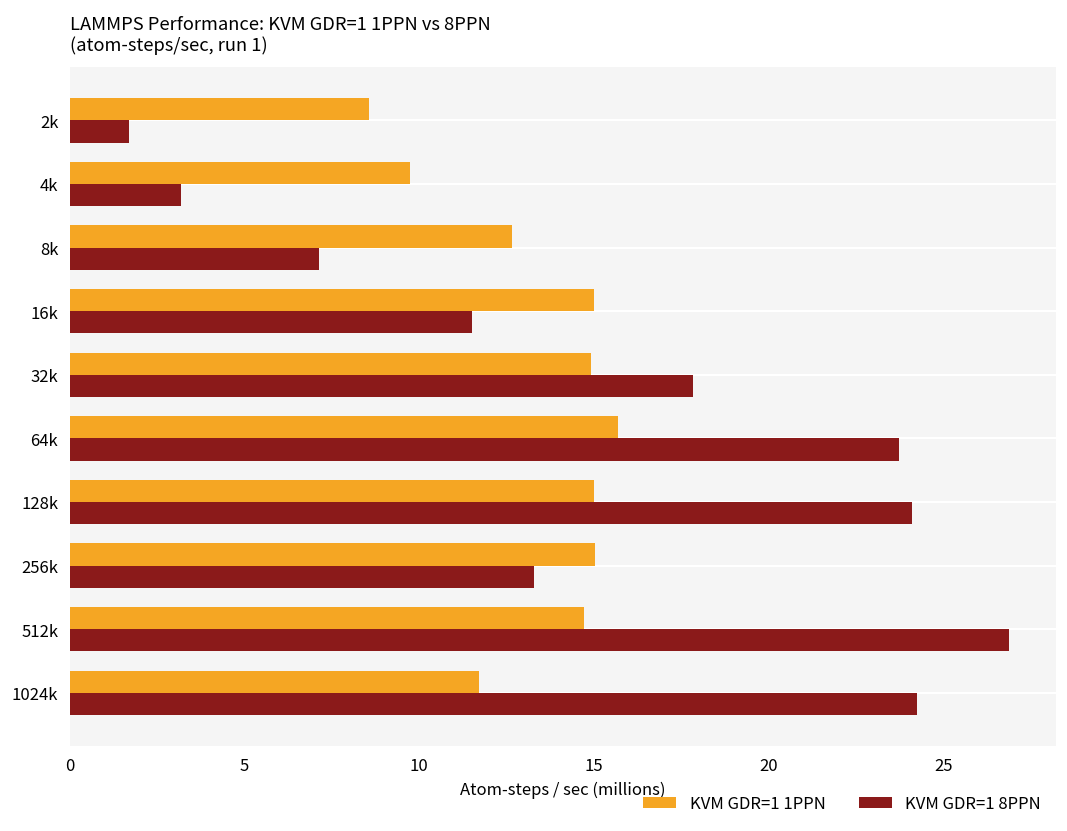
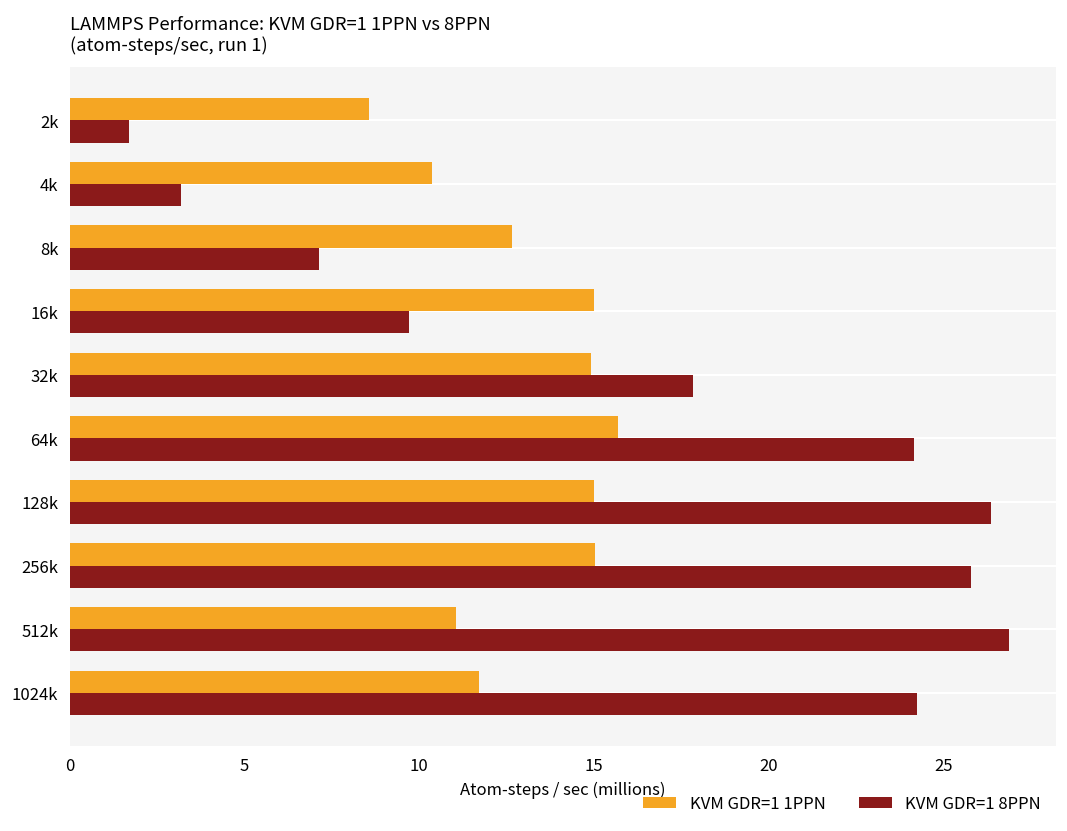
  {
    "KVM GDR=1 1PPN": {
      "2k": 8.6,
-     "4k": 9.7,
+     "4k": 10.4,
      "8k": 12.7,
      "16k": 15.0,
      "32k": 14.9,
      "64k": 15.7,
      "128k": 15.0,
      "256k": 15.0,
-     "512k": 14.7,
+     "512k": 11.1,
      "1024k": 11.7
    },
    "KVM GDR=1 8PPN": {
      "2k": 1.7,
      "4k": 3.2,
      "8k": 7.1,
-     "16k": 11.5,
+     "16k": 9.7,
      "32k": 17.8,
-     "64k": 23.7,
-     "128k": 24.1,
-     "256k": 13.3,
+     "64k": 24.2,
+     "128k": 26.3,
+     "256k": 25.8,
      "512k": 26.9,
      "1024k": 24.2
    }
  }
